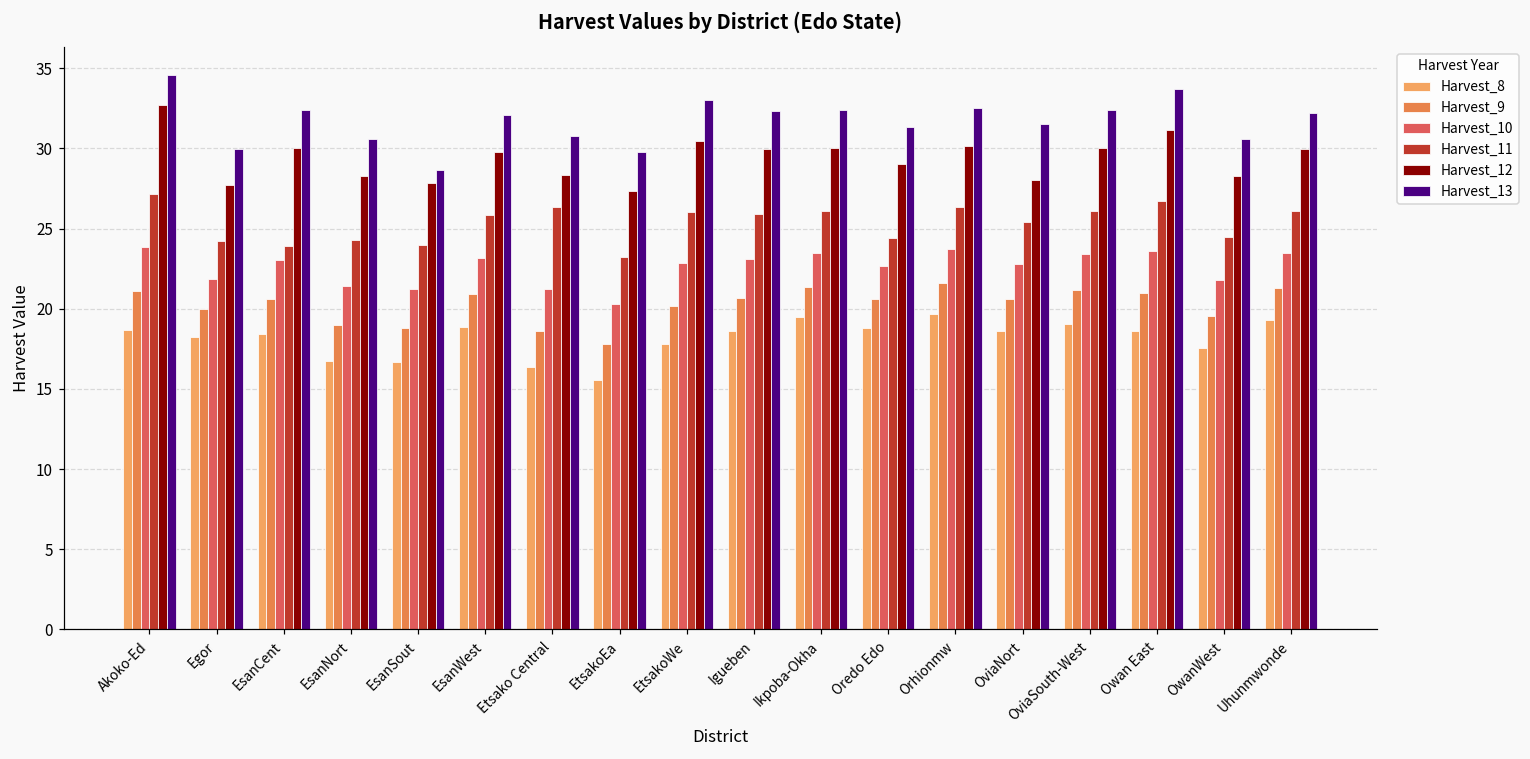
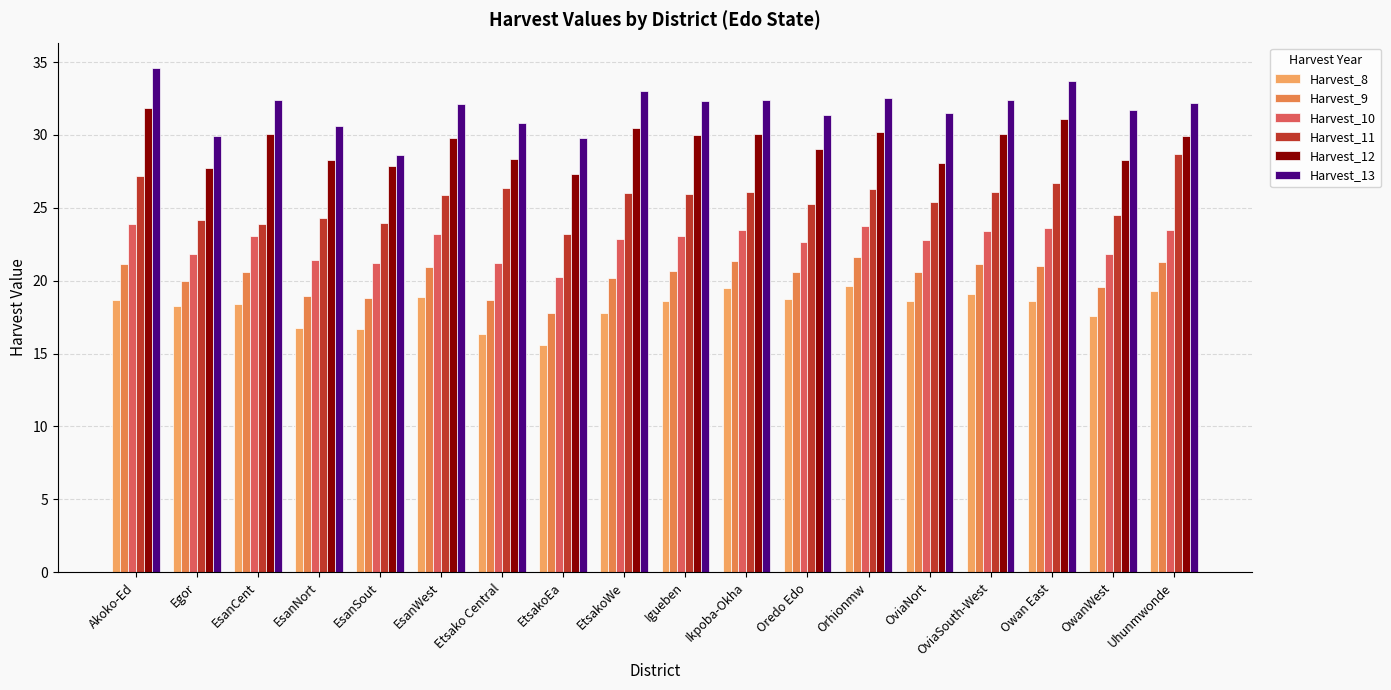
  {
    "Harvest_11": {
      "Akoko-Ed": 27.2,
      "Egor": 24.2,
      "EsanCent": 23.9,
      "EsanNort": 24.3,
      "EsanSout": 24.0,
      "EsanWest": 25.9,
      "Etsako Central": 26.3,
      "EtsakoEa": 23.2,
      "EtsakoWe": 26.1,
      "Igueben": 25.9,
      "Ikpoba-Okha": 26.1,
-     "Oredo Edo": 24.4,
+     "Oredo Edo": 25.3,
      "Orhionmw": 26.3,
      "OviaNort": 25.4,
      "OviaSouth-West": 26.1,
      "Owan East": 26.7,
      "OwanWest": 24.5,
-     "Uhunmwonde": 26.1
+     "Uhunmwonde": 28.7
    },
    "Harvest_12": {
-     "Akoko-Ed": 32.7,
+     "Akoko-Ed": 31.8,
      "Egor": 27.7,
      "EsanCent": 30.0,
      "EsanNort": 28.3,
      "EsanSout": 27.8,
      "EsanWest": 29.8,
      "Etsako Central": 28.3,
      "EtsakoEa": 27.3,
      "EtsakoWe": 30.5,
      "Igueben": 30.0,
      "Ikpoba-Okha": 30.0,
      "Oredo Edo": 29.1,
      "Orhionmw": 30.2,
      "OviaNort": 28.1,
      "OviaSouth-West": 30.0,
      "Owan East": 31.1,
      "OwanWest": 28.3,
      "Uhunmwonde": 30.0
    },
    "Harvest_13": {
      "Akoko-Ed": 34.6,
      "Egor": 30.0,
      "EsanCent": 32.4,
      "EsanNort": 30.6,
      "EsanSout": 28.6,
      "EsanWest": 32.1,
      "Etsako Central": 30.8,
      "EtsakoEa": 29.8,
      "EtsakoWe": 33.1,
      "Igueben": 32.3,
      "Ikpoba-Okha": 32.4,
      "Oredo Edo": 31.4,
      "Orhionmw": 32.5,
      "OviaNort": 31.5,
      "OviaSouth-West": 32.4,
      "Owan East": 33.7,
-     "OwanWest": 30.6,
+     "OwanWest": 31.7,
      "Uhunmwonde": 32.2
    }
  }
